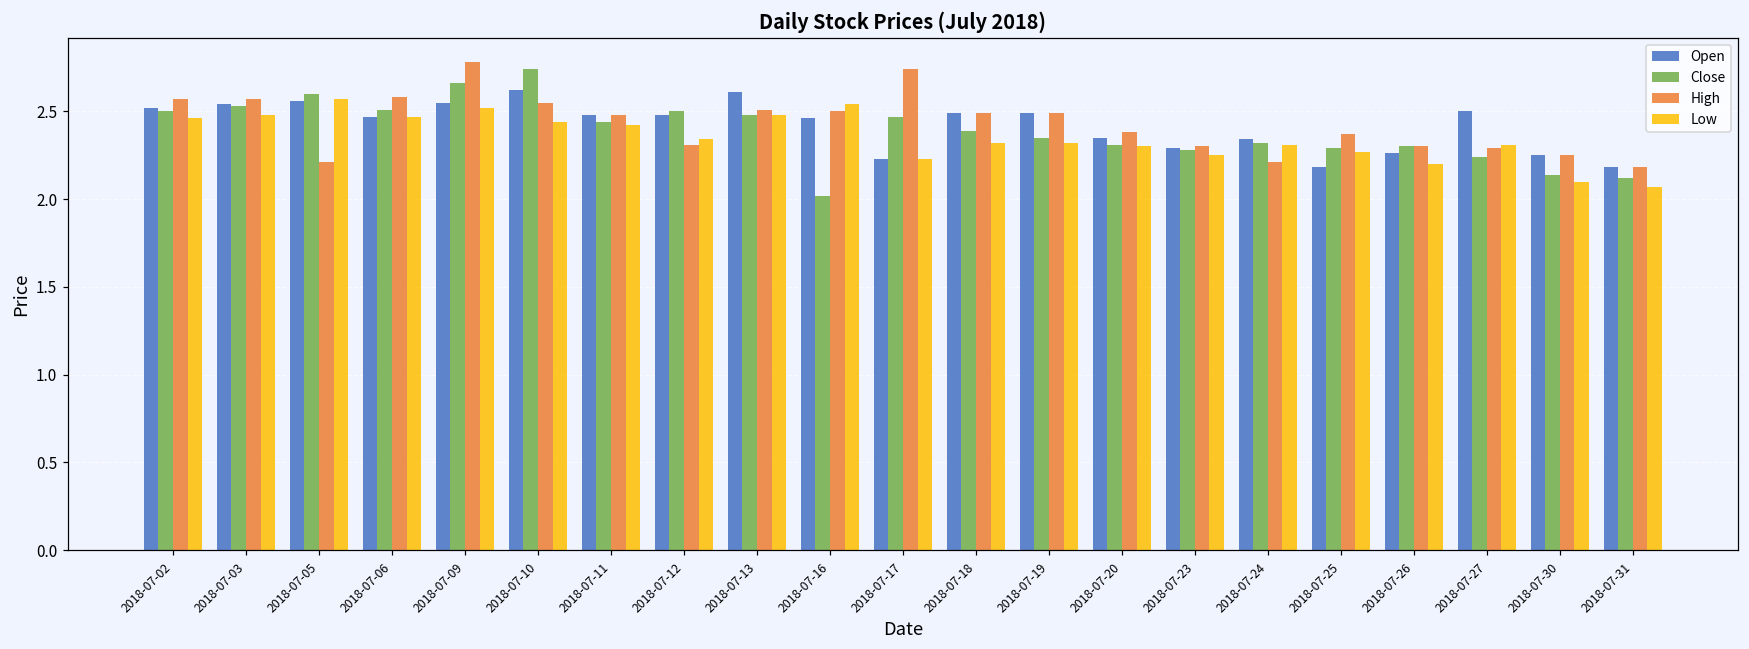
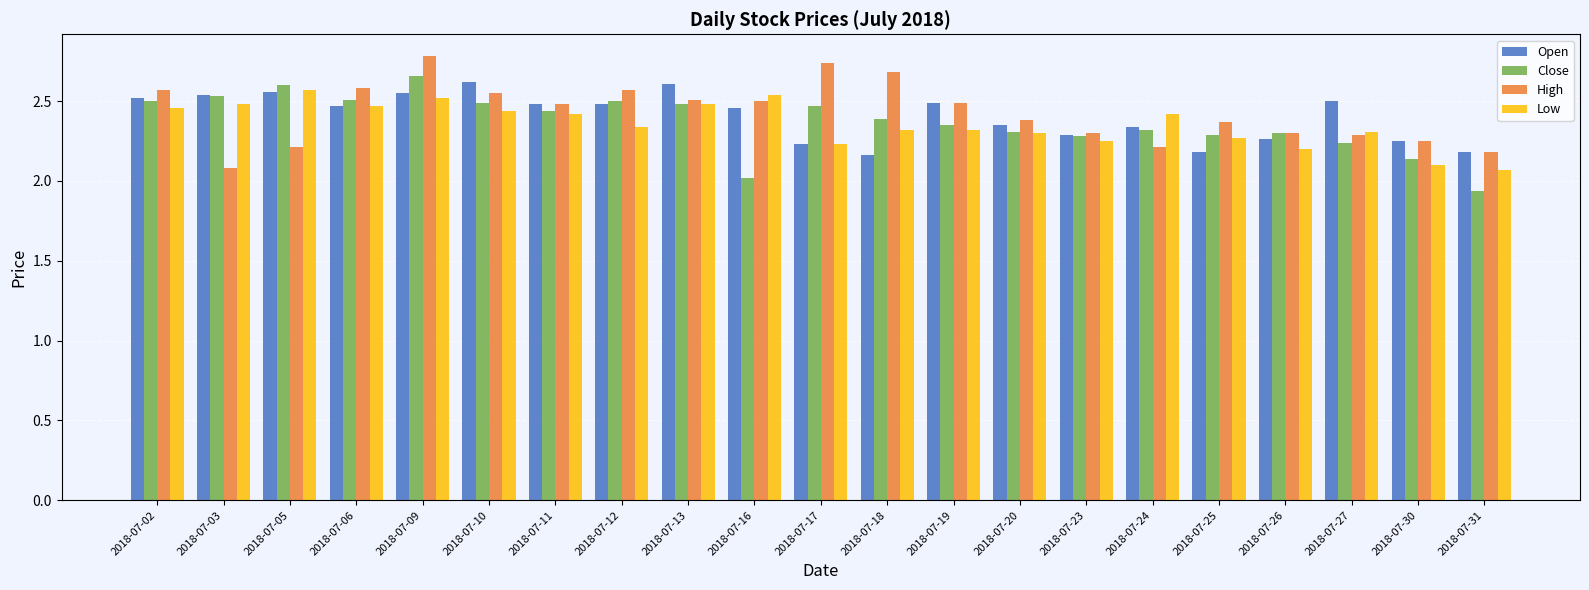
  {
    "Open": {
      "2018-07-02": 2.52,
      "2018-07-03": 2.54,
      "2018-07-05": 2.56,
      "2018-07-06": 2.47,
      "2018-07-09": 2.55,
      "2018-07-10": 2.62,
      "2018-07-11": 2.48,
      "2018-07-12": 2.48,
      "2018-07-13": 2.61,
      "2018-07-16": 2.46,
      "2018-07-17": 2.23,
-     "2018-07-18": 2.49,
+     "2018-07-18": 2.16,
      "2018-07-19": 2.49,
      "2018-07-20": 2.35,
      "2018-07-23": 2.29,
      "2018-07-24": 2.34,
      "2018-07-25": 2.18,
      "2018-07-26": 2.26,
      "2018-07-27": 2.50,
      "2018-07-30": 2.25,
      "2018-07-31": 2.18
    },
    "Close": {
      "2018-07-02": 2.50,
      "2018-07-03": 2.53,
      "2018-07-05": 2.60,
      "2018-07-06": 2.51,
      "2018-07-09": 2.66,
-     "2018-07-10": 2.74,
+     "2018-07-10": 2.49,
      "2018-07-11": 2.44,
      "2018-07-12": 2.50,
      "2018-07-13": 2.48,
      "2018-07-16": 2.02,
      "2018-07-17": 2.47,
      "2018-07-18": 2.39,
      "2018-07-19": 2.35,
      "2018-07-20": 2.31,
      "2018-07-23": 2.28,
      "2018-07-24": 2.32,
      "2018-07-25": 2.29,
      "2018-07-26": 2.30,
      "2018-07-27": 2.24,
      "2018-07-30": 2.14,
-     "2018-07-31": 2.12
+     "2018-07-31": 1.94
    },
    "High": {
      "2018-07-02": 2.57,
-     "2018-07-03": 2.57,
+     "2018-07-03": 2.08,
      "2018-07-05": 2.21,
      "2018-07-06": 2.58,
      "2018-07-09": 2.78,
      "2018-07-10": 2.55,
      "2018-07-11": 2.48,
-     "2018-07-12": 2.31,
+     "2018-07-12": 2.57,
      "2018-07-13": 2.51,
      "2018-07-16": 2.50,
      "2018-07-17": 2.74,
-     "2018-07-18": 2.49,
+     "2018-07-18": 2.68,
      "2018-07-19": 2.49,
      "2018-07-20": 2.38,
      "2018-07-23": 2.30,
      "2018-07-24": 2.21,
      "2018-07-25": 2.37,
      "2018-07-26": 2.30,
      "2018-07-27": 2.29,
      "2018-07-30": 2.25,
      "2018-07-31": 2.18
    },
    "Low": {
      "2018-07-02": 2.46,
      "2018-07-03": 2.48,
      "2018-07-05": 2.57,
      "2018-07-06": 2.47,
      "2018-07-09": 2.52,
      "2018-07-10": 2.44,
      "2018-07-11": 2.42,
      "2018-07-12": 2.34,
      "2018-07-13": 2.48,
      "2018-07-16": 2.54,
      "2018-07-17": 2.23,
      "2018-07-18": 2.32,
      "2018-07-19": 2.32,
      "2018-07-20": 2.30,
      "2018-07-23": 2.25,
-     "2018-07-24": 2.31,
+     "2018-07-24": 2.42,
      "2018-07-25": 2.27,
      "2018-07-26": 2.20,
      "2018-07-27": 2.31,
      "2018-07-30": 2.10,
      "2018-07-31": 2.07
    }
  }
